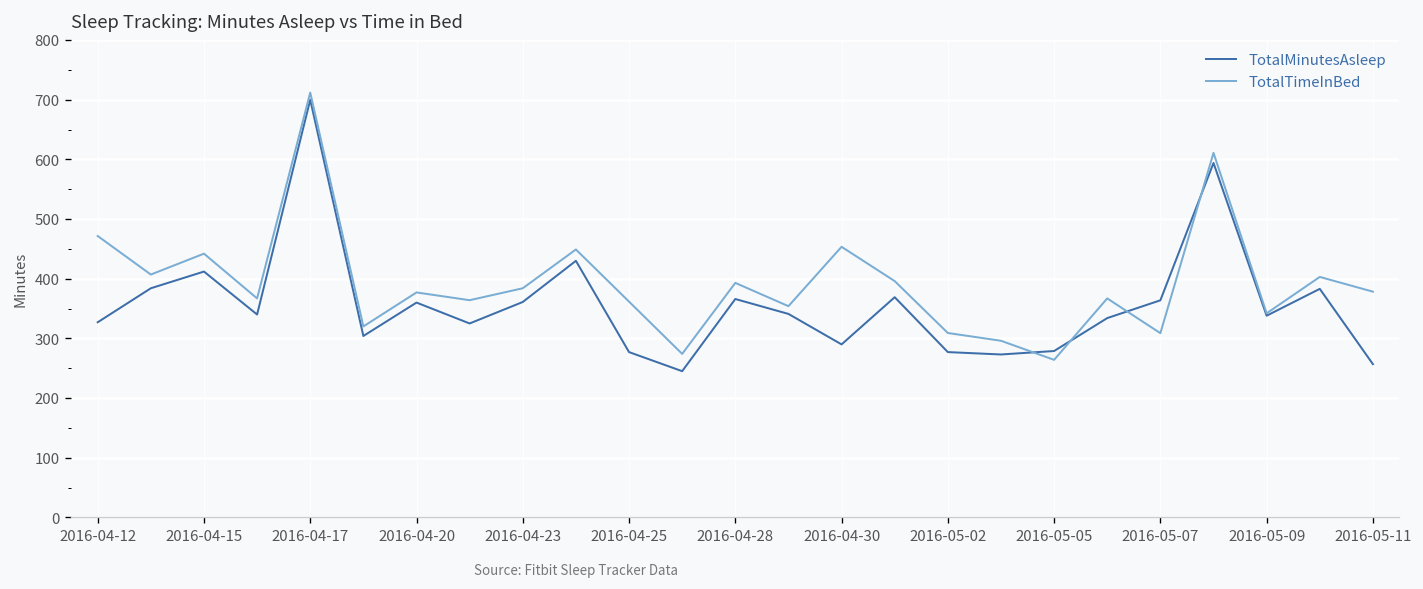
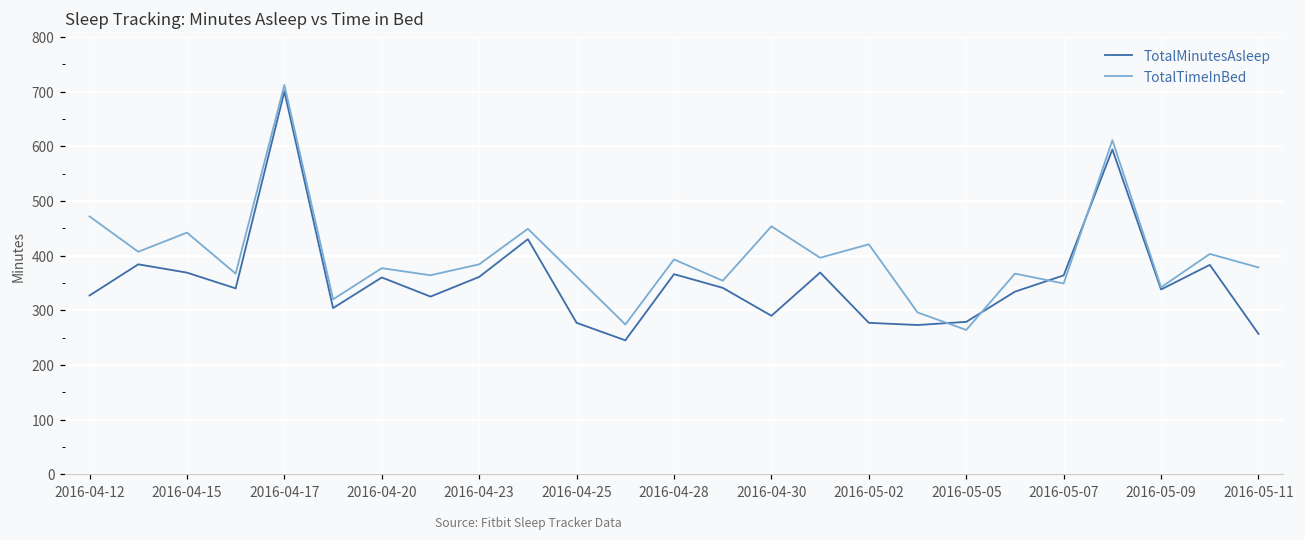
  {
    "TotalMinutesAsleep": {
      "2016-04-12": 330,
-     "2016-04-15": 410,
+     "2016-04-15": 370,
      "2016-04-17": 700,
      "2016-04-20": 360,
      "2016-04-23": 360,
      "2016-04-25": 280,
      "2016-04-28": 370,
      "2016-04-30": 290,
      "2016-05-02": 280,
      "2016-05-05": 280,
      "2016-05-07": 360,
      "2016-05-11": 260
    },
    "TotalTimeInBed": {
      "2016-04-12": 470,
      "2016-04-15": 440,
      "2016-04-17": 710,
      "2016-04-20": 380,
      "2016-04-23": 380,
      "2016-04-25": 360,
      "2016-04-28": 390,
      "2016-04-30": 450,
-     "2016-05-02": 310,
+     "2016-05-02": 420,
      "2016-05-05": 260,
-     "2016-05-07": 310,
+     "2016-05-07": 350,
      "2016-05-11": 380
    }
  }
